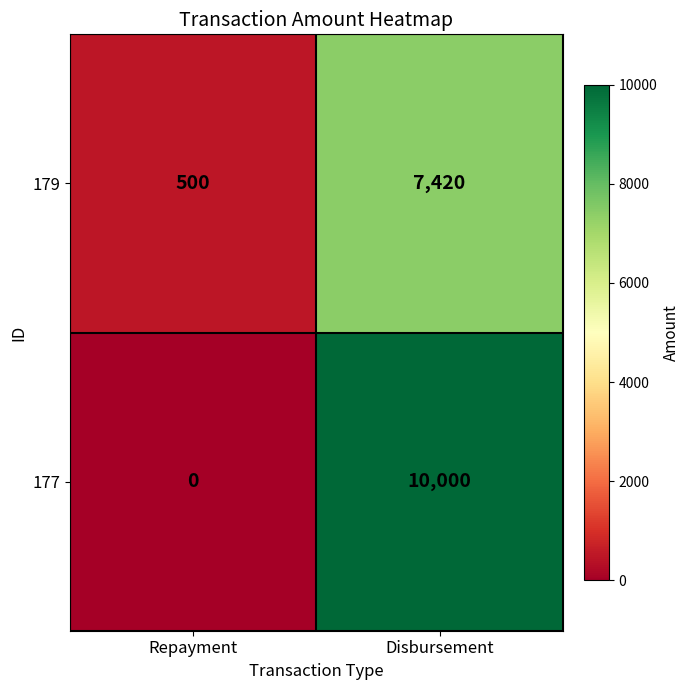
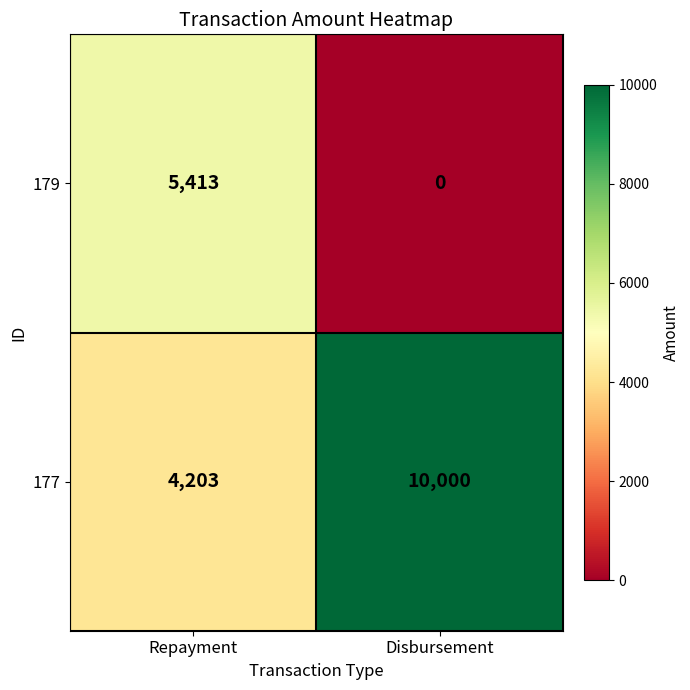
  {
    "179": {
-     "Repayment": "500",
-     "Disbursement": "7,420"
+     "Repayment": "5,413",
+     "Disbursement": "0"
    },
    "177": {
-     "Repayment": "0",
+     "Repayment": "4,203",
      "Disbursement": "10,000"
    }
  }
